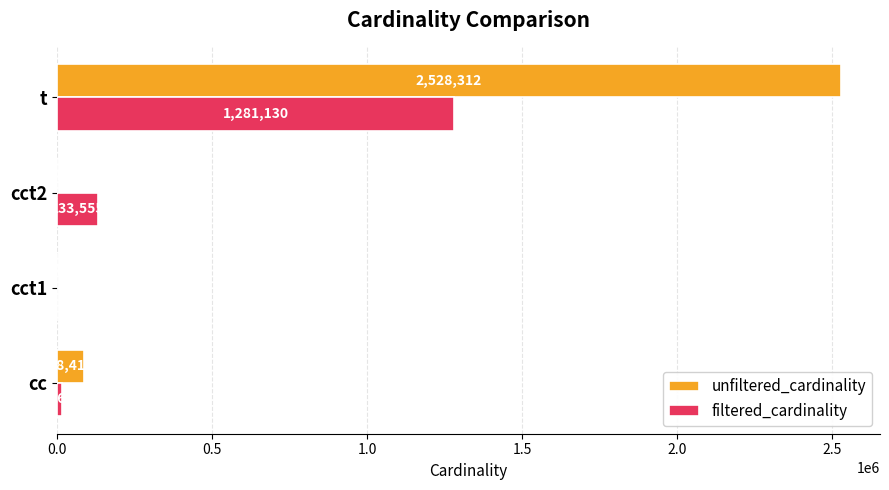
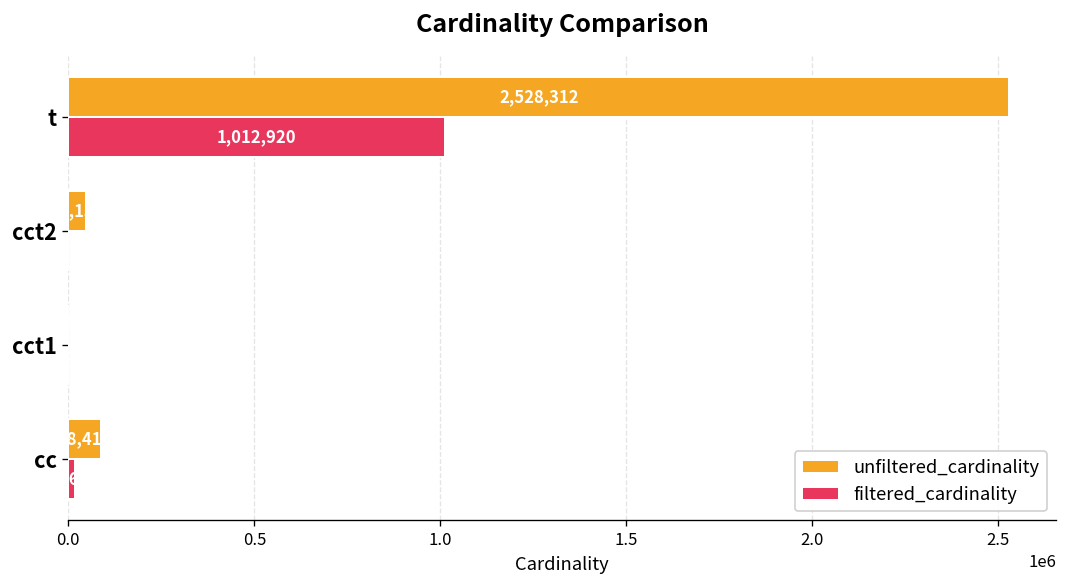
  {
    "unfiltered_cardinality": {
-     "cct2": "0",
+     "cct2": "50000",
      "cc": "90000"
    },
    "filtered_cardinality": {
-     "t": "1,281,130",
-     "cct2": "130000"
+     "t": "1,012,920",
+     "cct2": "0"
    }
  }
